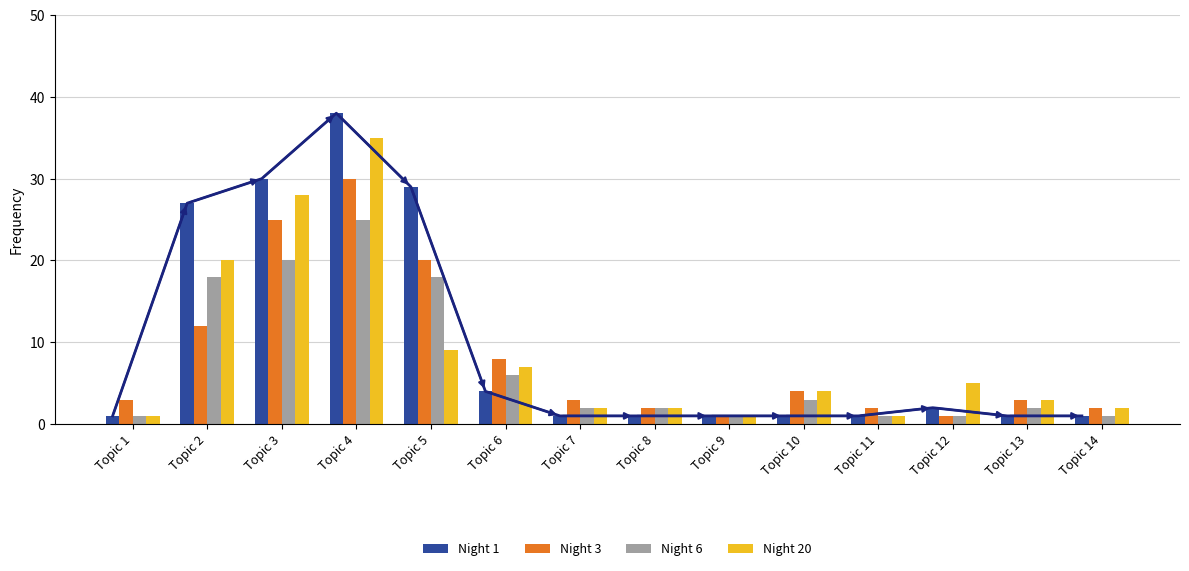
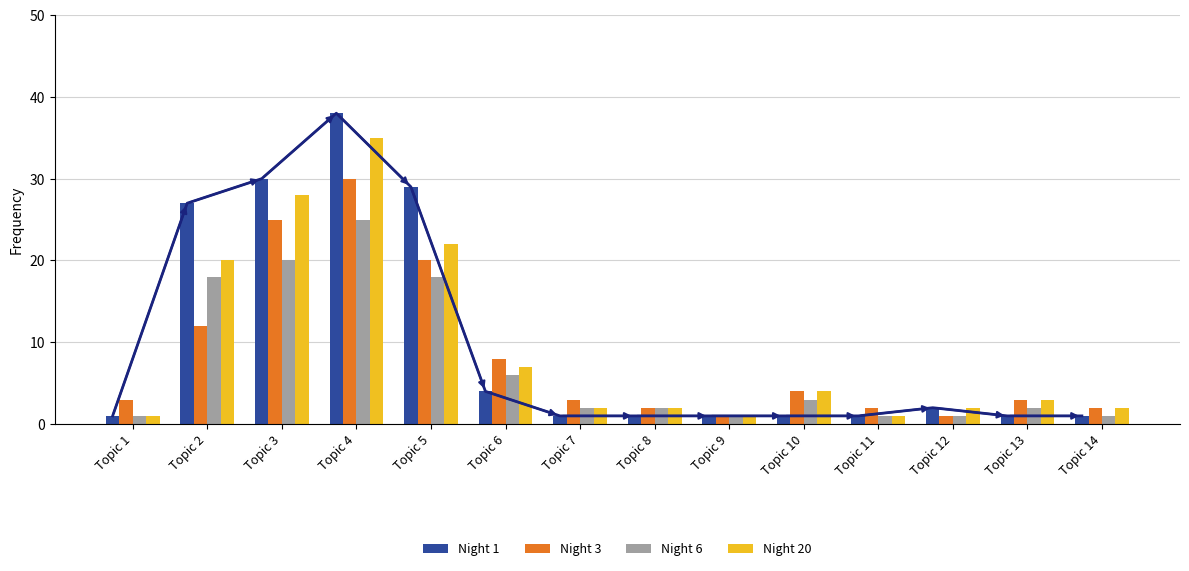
  {
    "Night 1": {
      "Topic 1": 1,
      "Topic 2": 27,
      "Topic 3": 30,
      "Topic 4": 38,
      "Topic 5": 29,
      "Topic 6": 4,
      "Topic 7": 1,
      "Topic 8": 1,
      "Topic 9": 1,
      "Topic 10": 1,
      "Topic 11": 1,
      "Topic 12": 2,
      "Topic 13": 1,
      "Topic 14": 1
    },
    "Night 3": {
      "Topic 1": 3,
      "Topic 2": 12,
      "Topic 3": 25,
      "Topic 4": 30,
      "Topic 5": 20,
      "Topic 6": 8,
      "Topic 7": 3,
      "Topic 8": 2,
      "Topic 9": 1,
      "Topic 10": 4,
      "Topic 11": 2,
      "Topic 12": 1,
      "Topic 13": 3,
      "Topic 14": 2
    },
    "Night 6": {
      "Topic 1": 1,
      "Topic 2": 18,
      "Topic 3": 20,
      "Topic 4": 25,
      "Topic 5": 18,
      "Topic 6": 6,
      "Topic 7": 2,
      "Topic 8": 2,
      "Topic 9": 1,
      "Topic 10": 3,
      "Topic 11": 1,
      "Topic 12": 1,
      "Topic 13": 2,
      "Topic 14": 1
    },
    "Night 20": {
      "Topic 1": 1,
      "Topic 2": 20,
      "Topic 3": 28,
      "Topic 4": 35,
-     "Topic 5": 9,
+     "Topic 5": 22,
      "Topic 6": 7,
      "Topic 7": 2,
      "Topic 8": 2,
      "Topic 9": 1,
      "Topic 10": 4,
      "Topic 11": 1,
-     "Topic 12": 5,
+     "Topic 12": 2,
      "Topic 13": 3,
      "Topic 14": 2
    }
  }
